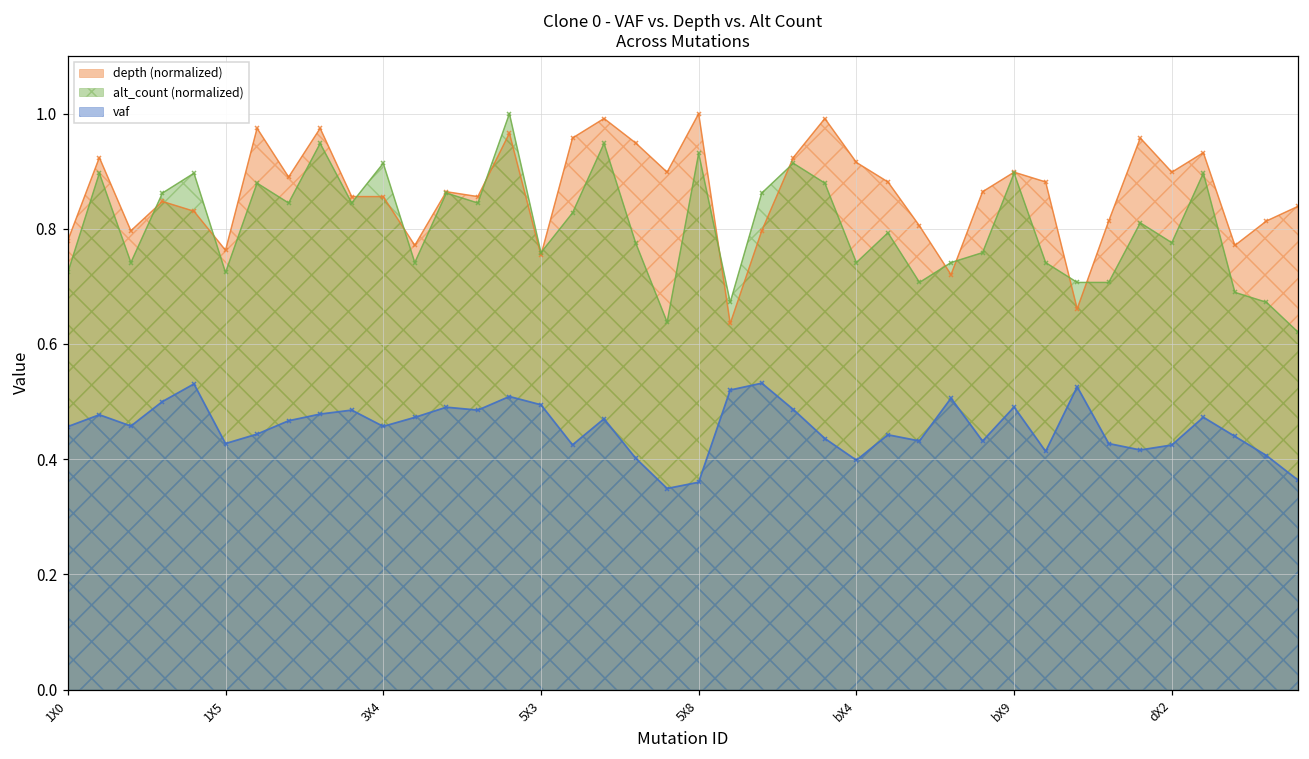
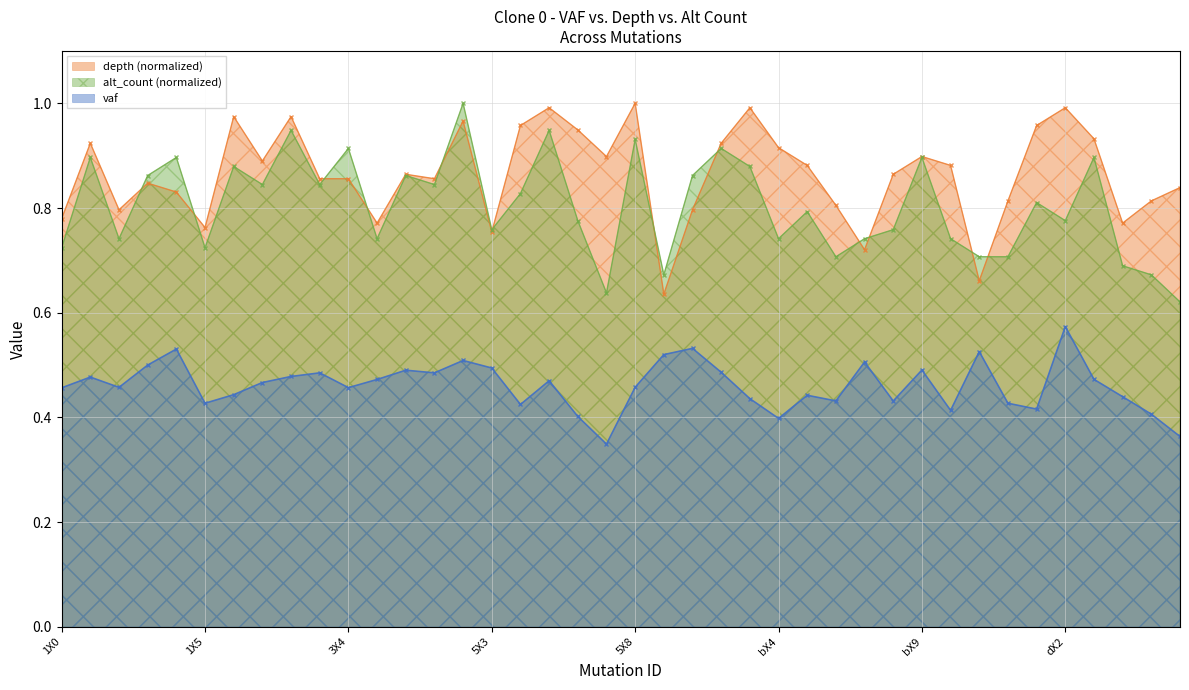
  {
    "depth (normalized)": {
      "1X0": 0.78,
      "1X5": 0.76,
      "3X4": 0.86,
      "5X8": 1.00,
      "bX4": 0.92,
-     "dX2": 0.90
+     "dX2": 0.99
    },
    "alt_count (normalized)": {
      "1X0": 0.72,
      "1X5": 0.72,
      "3X4": 0.91,
      "5X8": 0.93,
      "bX4": 0.74,
      "dX2": 0.78
    },
    "vaf": {
      "1X0": 0.46,
      "1X5": 0.43,
      "3X4": 0.46,
      "5X3": 0.49,
-     "5X8": 0.36,
+     "5X8": 0.46,
      "bX4": 0.40,
      "bX9": 0.49,
-     "dX2": 0.42
+     "dX2": 0.57
    }
  }
